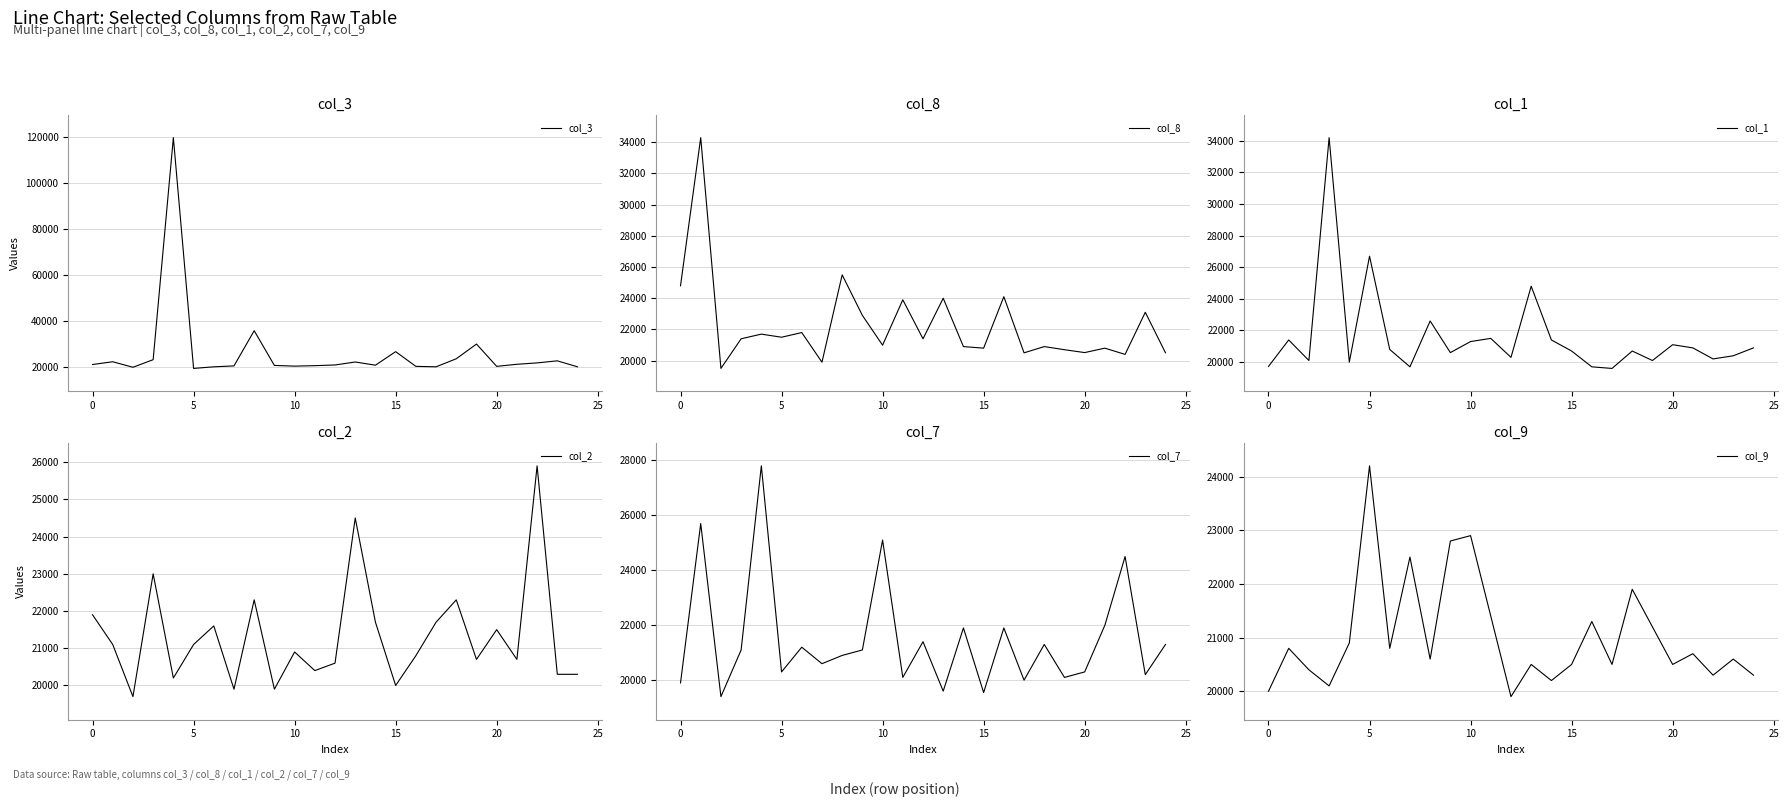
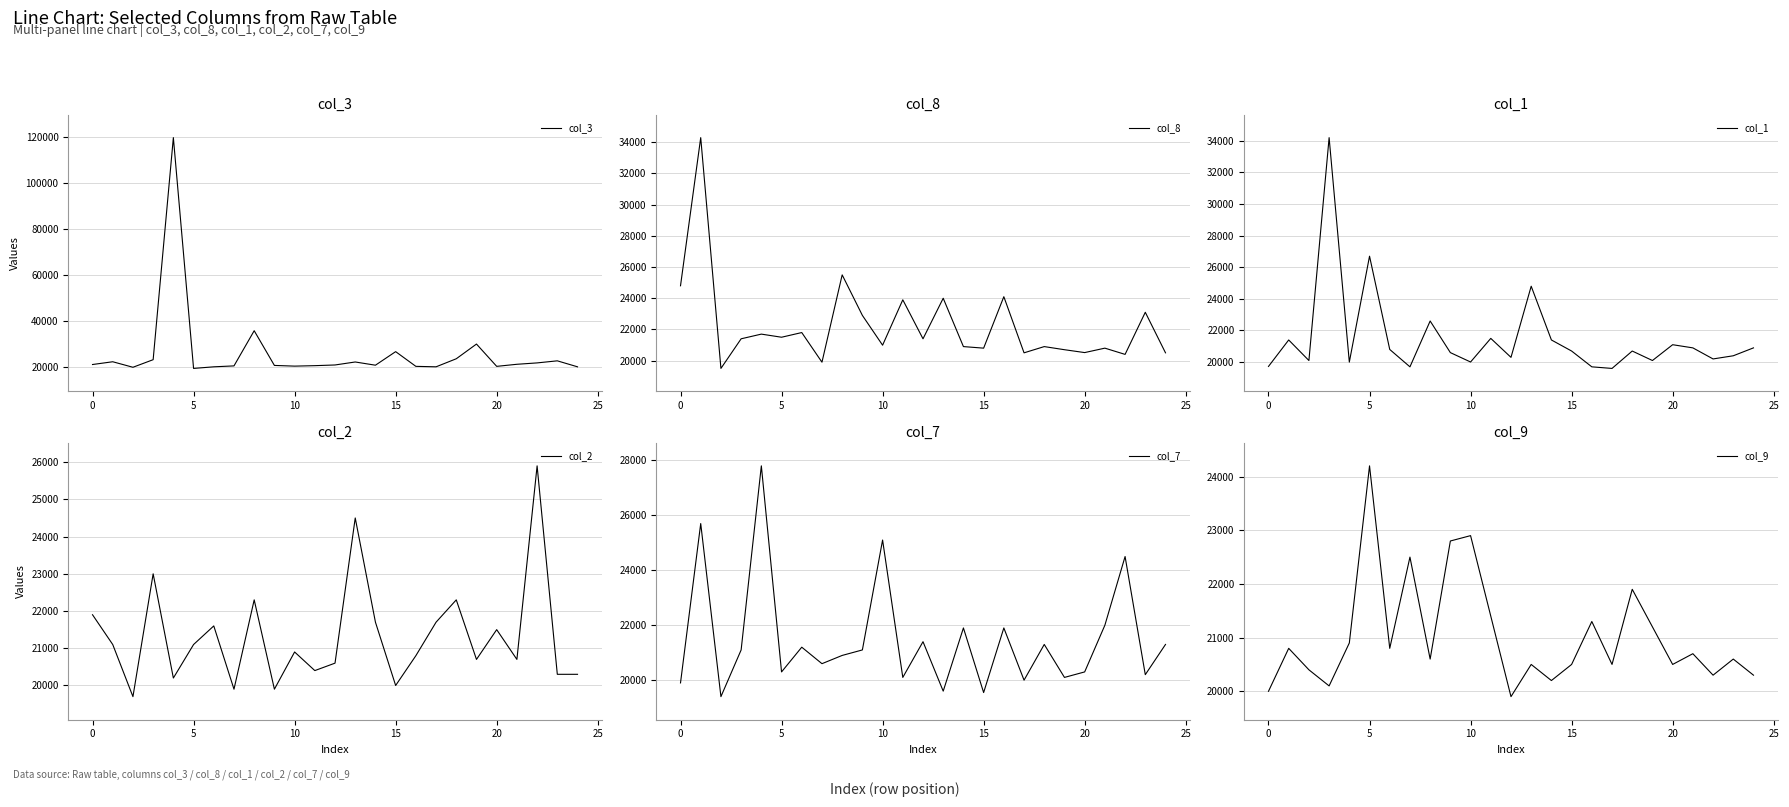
  {
    "col_3": {
      "0": 21000,
      "5": 20000,
      "10": 21000,
      "15": 27000,
      "20": 20000
    },
    "col_8": {
      "0": 24800,
      "5": 21500,
      "10": 21000,
      "15": 20800,
      "20": 20500
    },
    "col_1": {
      "0": 19700,
      "5": 26700,
-     "10": 21300,
+     "10": 20000,
      "15": 20700,
      "20": 21100
    },
    "col_2": {
      "0": 21900,
      "5": 21100,
      "10": 20900,
      "15": 20000,
      "20": 21500
    },
    "col_7": {
      "0": 19900,
      "5": 20300,
      "10": 25100,
      "15": 19500,
      "20": 20300
    },
    "col_9": {
      "0": 20000,
      "5": 24200,
      "10": 22900,
      "15": 20500,
      "20": 20500
    }
  }
